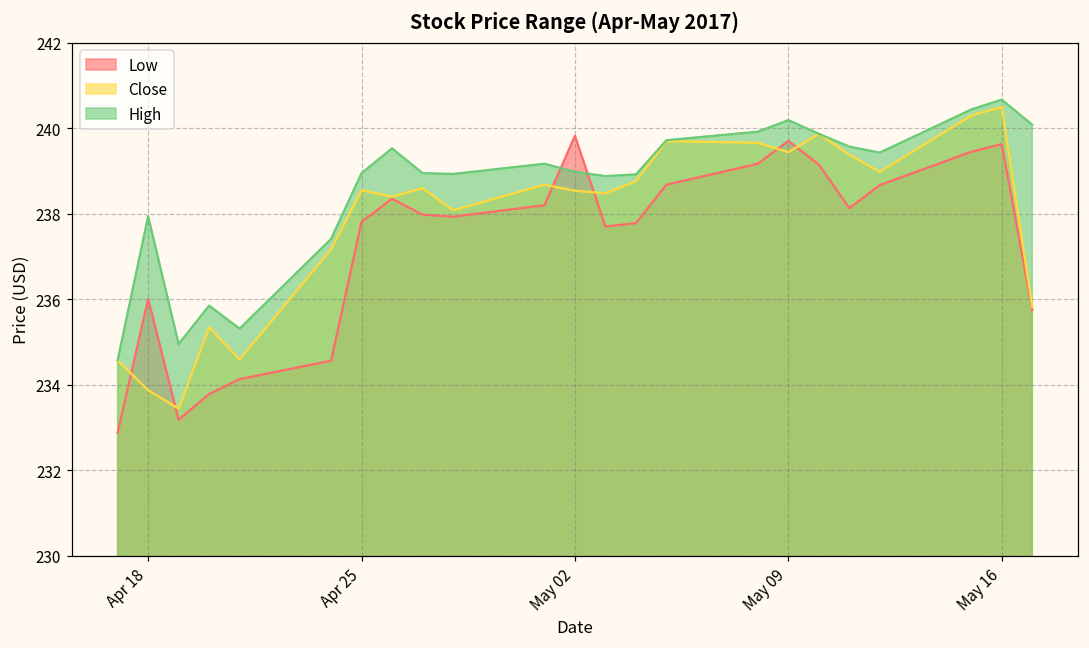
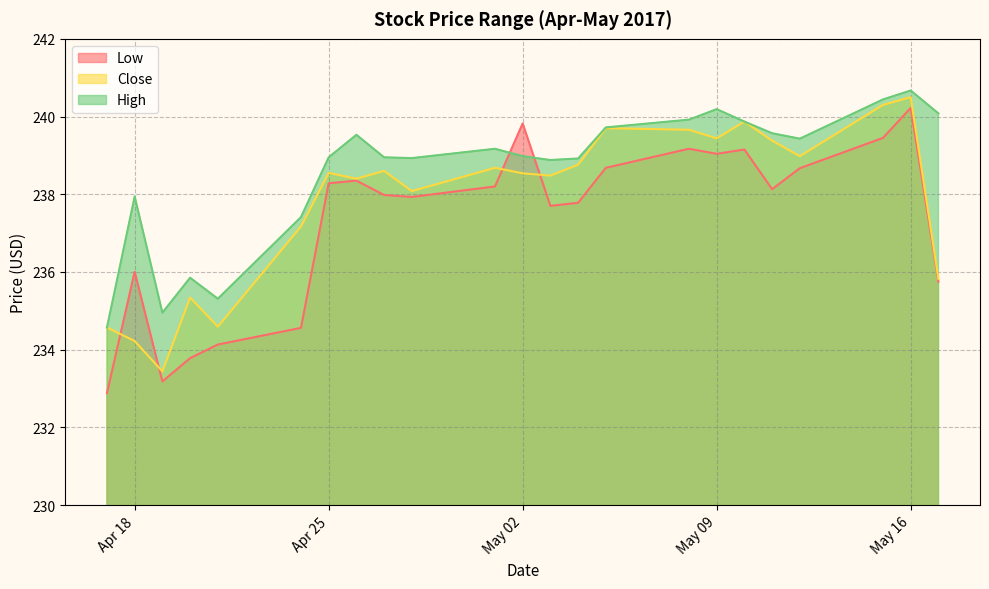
  {
    "Low": {
      "Apr 18": 236.0,
-     "Apr 25": 237.8,
+     "Apr 25": 238.3,
      "May 02": 239.8,
-     "May 09": 239.7,
-     "May 16": 239.6
+     "May 09": 239.0,
+     "May 16": 240.2
    },
    "Close": {
-     "Apr 18": 233.9,
+     "Apr 18": 234.2,
      "Apr 25": 238.6,
      "May 02": 238.5,
      "May 09": 239.4,
      "May 16": 240.5
    },
    "High": {
      "Apr 18": 237.9,
      "Apr 25": 238.9,
      "May 02": 239.0,
      "May 09": 240.2,
      "May 16": 240.7
    }
  }
